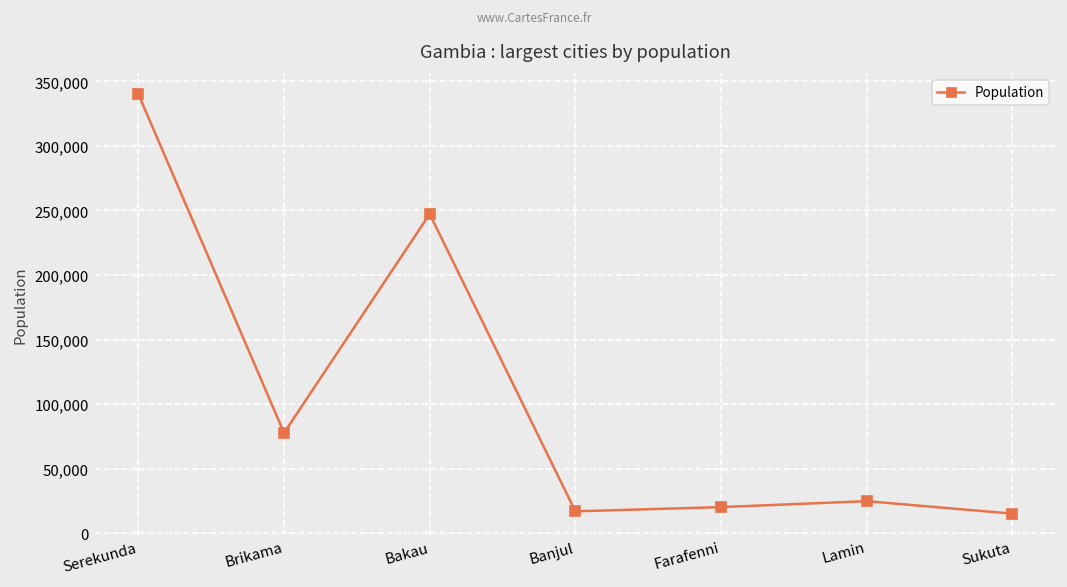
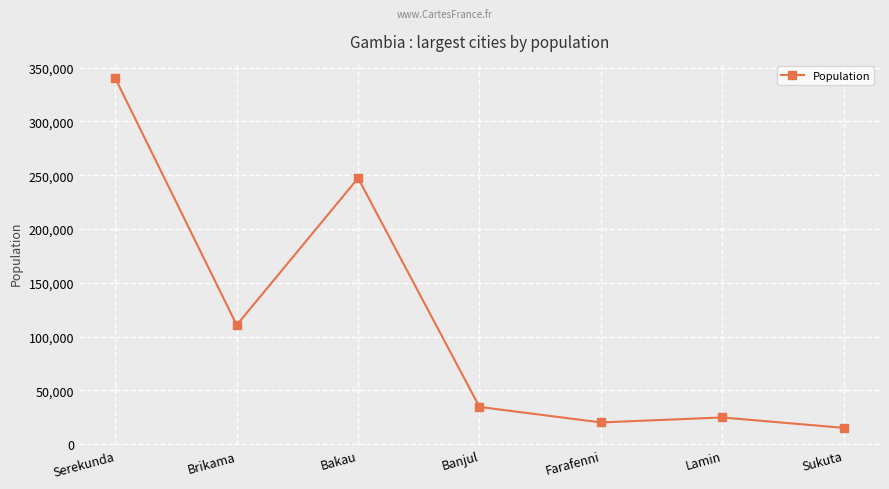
  {
    "Serekunda": "340,000",
-   "Brikama": "78,000",
+   "Brikama": "111,000",
    "Bakau": "247,000",
-   "Banjul": "17,000",
+   "Banjul": "35,000",
    "Farafenni": "20,000",
    "Lamin": "25,000",
    "Sukuta": "15,000"
  }
